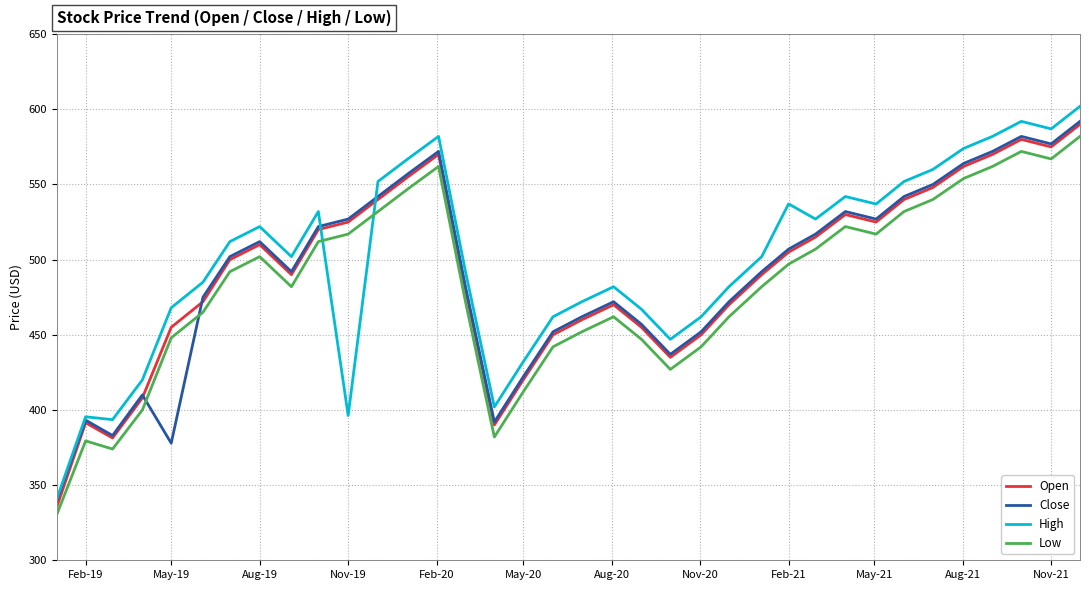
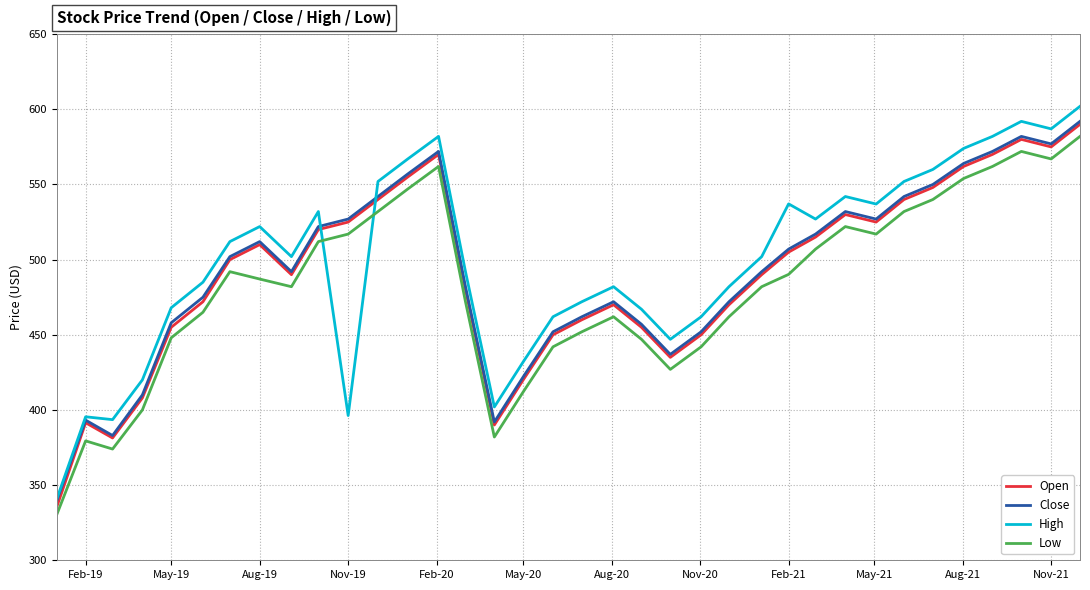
  {
    "Open": {
      "Feb-19": 392,
      "May-19": 455,
      "Aug-19": 510,
      "Nov-19": 525,
      "May-20": 420,
      "Feb-21": 505,
      "Nov-21": 575
    },
    "Close": {
      "Feb-19": 393,
-     "May-19": 378,
+     "May-19": 458,
      "Aug-19": 512,
      "Nov-19": 527,
      "May-20": 422,
      "Feb-21": 507,
      "Nov-21": 577
    },
    "High": {
      "Feb-19": 395,
      "May-19": 468,
      "Aug-19": 522,
      "Nov-19": 396,
      "May-20": 432,
      "Feb-21": 537,
      "Nov-21": 587
    },
    "Low": {
      "Feb-19": 379,
      "May-19": 448,
-     "Aug-19": 502,
+     "Aug-19": 487,
      "Nov-19": 517,
      "May-20": 412,
-     "Feb-21": 497,
+     "Feb-21": 490,
      "Nov-21": 567
    }
  }
